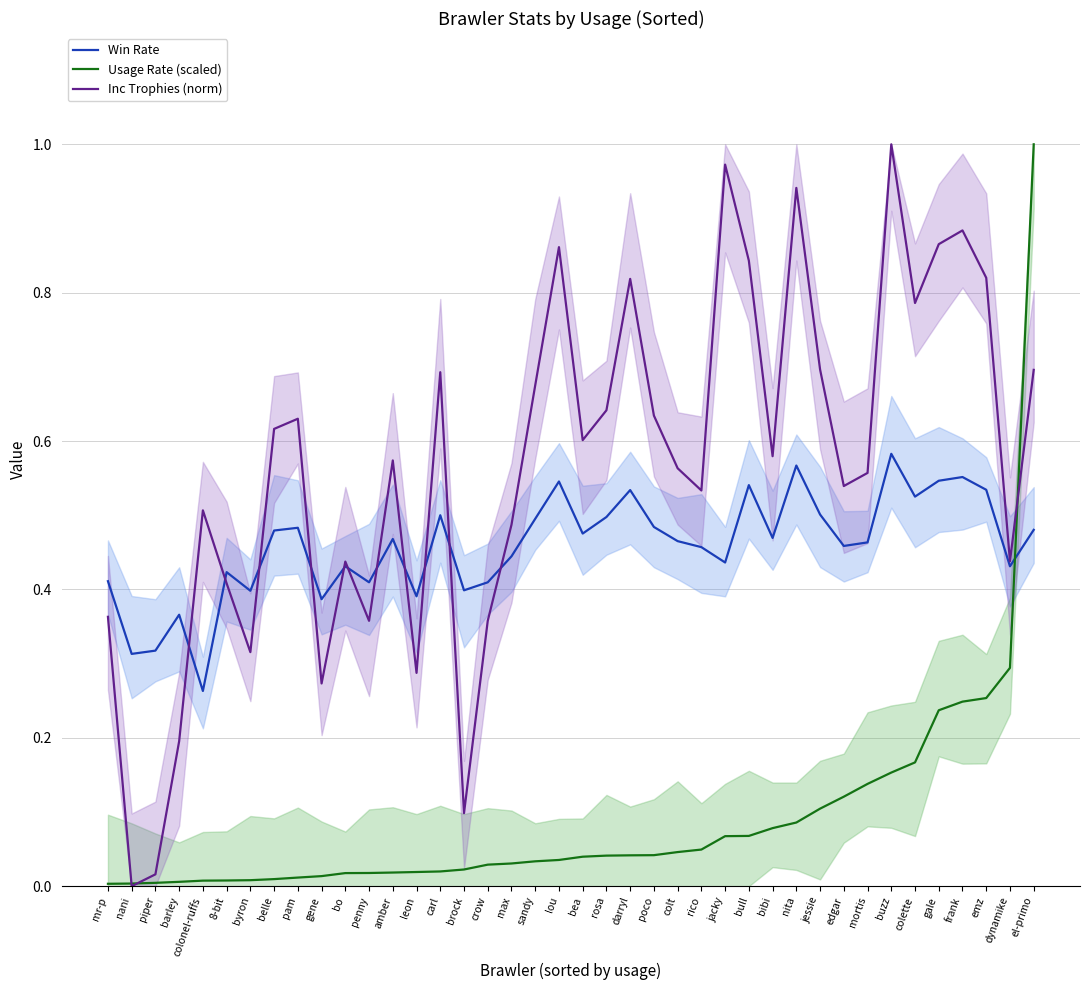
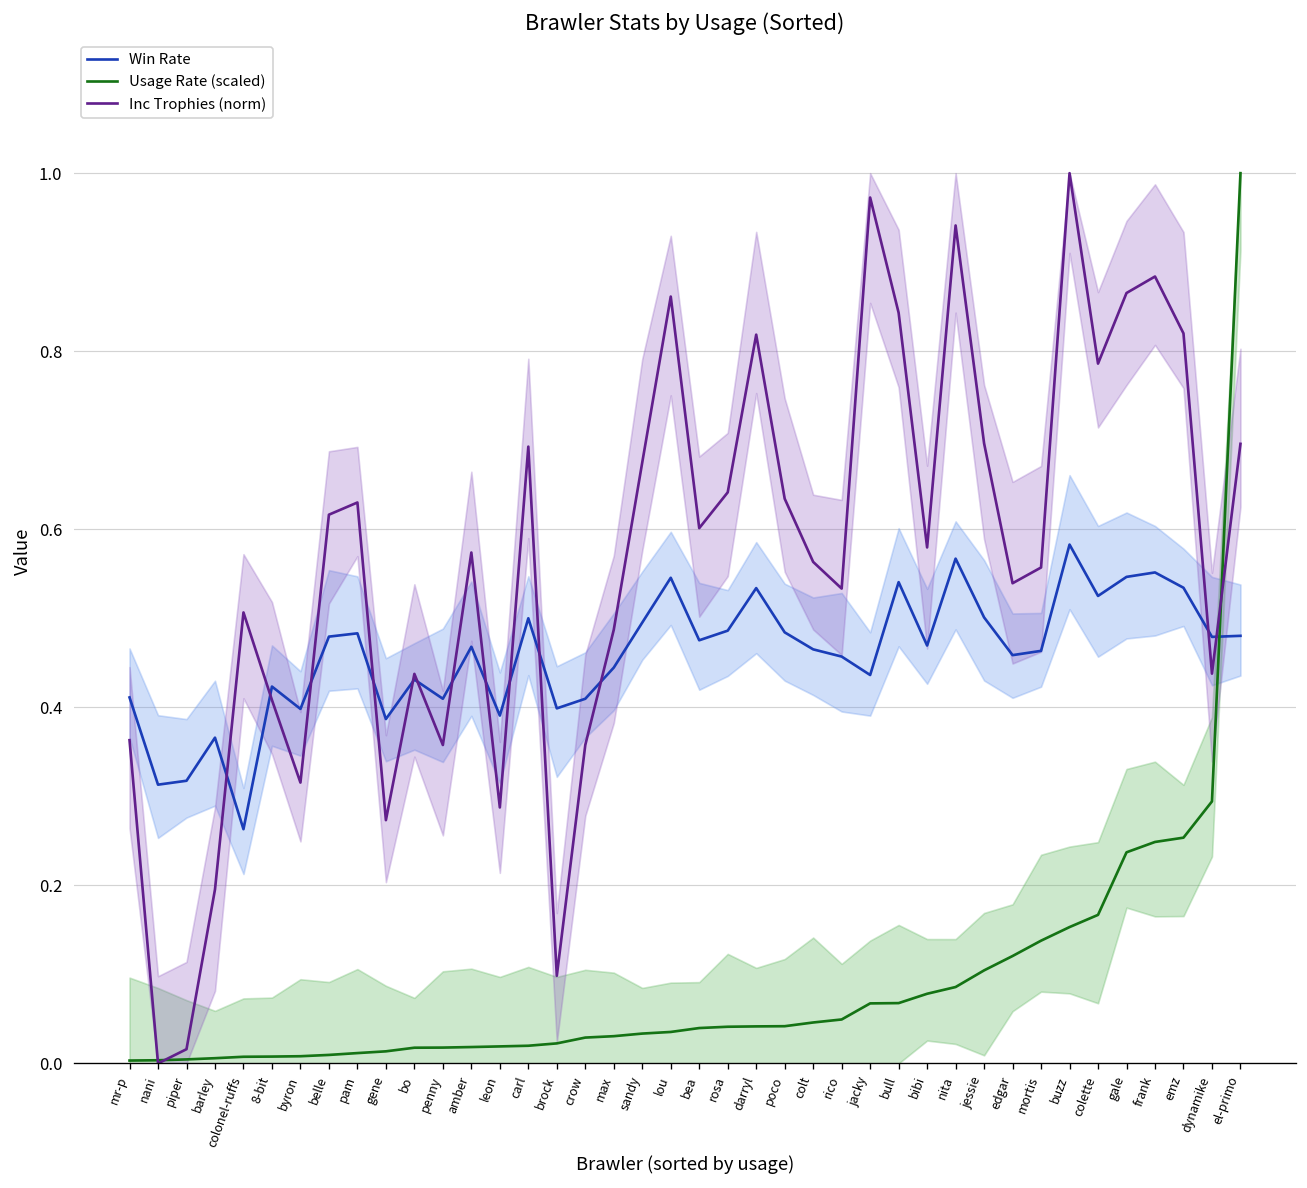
  {
    "Win Rate": {
      "mr-p": 0.41,
      "nani": 0.31,
      "piper": 0.32,
      "barley": 0.37,
      "colonel-ruffs": 0.26,
      "8-bit": 0.42,
      "byron": 0.40,
      "belle": 0.48,
      "pam": 0.48,
      "gene": 0.39,
      "bo": 0.43,
      "penny": 0.41,
      "amber": 0.47,
      "leon": 0.39,
      "carl": 0.50,
      "brock": 0.40,
      "crow": 0.41,
      "max": 0.44,
      "sandy": 0.50,
      "lou": 0.55,
      "bea": 0.48,
-     "rosa": 0.50,
+     "rosa": 0.49,
      "darryl": 0.53,
      "poco": 0.48,
      "colt": 0.47,
      "rico": 0.46,
      "jacky": 0.44,
      "bull": 0.54,
      "bibi": 0.47,
      "nita": 0.57,
      "jessie": 0.50,
      "edgar": 0.46,
      "mortis": 0.46,
      "buzz": 0.58,
      "colette": 0.53,
      "gale": 0.55,
      "frank": 0.55,
      "emz": 0.53,
-     "dynamike": 0.43,
+     "dynamike": 0.48,
      "el-primo": 0.48
    },
    "Usage Rate (scaled)": {
      "mr-p": 0.00,
      "nani": 0.00,
      "piper": 0.00,
      "barley": 0.01,
      "colonel-ruffs": 0.01,
      "8-bit": 0.01,
      "byron": 0.01,
      "belle": 0.01,
      "pam": 0.01,
      "gene": 0.01,
      "bo": 0.02,
      "penny": 0.02,
      "amber": 0.02,
      "leon": 0.02,
      "carl": 0.02,
      "brock": 0.02,
      "crow": 0.03,
      "max": 0.03,
      "sandy": 0.03,
      "lou": 0.04,
      "bea": 0.04,
      "rosa": 0.04,
      "darryl": 0.04,
      "poco": 0.04,
      "colt": 0.05,
      "rico": 0.05,
      "jacky": 0.07,
      "bull": 0.07,
      "bibi": 0.08,
      "nita": 0.09,
      "jessie": 0.10,
      "edgar": 0.12,
      "mortis": 0.14,
      "buzz": 0.15,
      "colette": 0.17,
      "gale": 0.24,
      "frank": 0.25,
      "emz": 0.25,
      "dynamike": 0.29
    },
    "Inc Trophies (norm)": {
      "mr-p": 0.36,
      "nani": 0.00,
      "piper": 0.02,
      "barley": 0.20,
      "colonel-ruffs": 0.51,
      "8-bit": 0.41,
      "byron": 0.32,
      "belle": 0.62,
      "pam": 0.63,
      "gene": 0.27,
      "bo": 0.44,
      "penny": 0.36,
      "amber": 0.57,
      "leon": 0.29,
      "carl": 0.69,
      "crow": 0.36,
      "max": 0.49,
      "sandy": 0.68,
      "lou": 0.86,
      "bea": 0.60,
      "rosa": 0.64,
      "darryl": 0.82,
      "poco": 0.63,
      "colt": 0.56,
      "rico": 0.53,
      "jacky": 0.97,
      "bull": 0.84,
      "bibi": 0.58,
      "nita": 0.94,
      "jessie": 0.70,
      "edgar": 0.54,
      "mortis": 0.56,
      "colette": 0.79,
      "gale": 0.87,
      "frank": 0.88,
      "emz": 0.82,
      "dynamike": 0.44,
      "el-primo": 0.70
    }
  }
